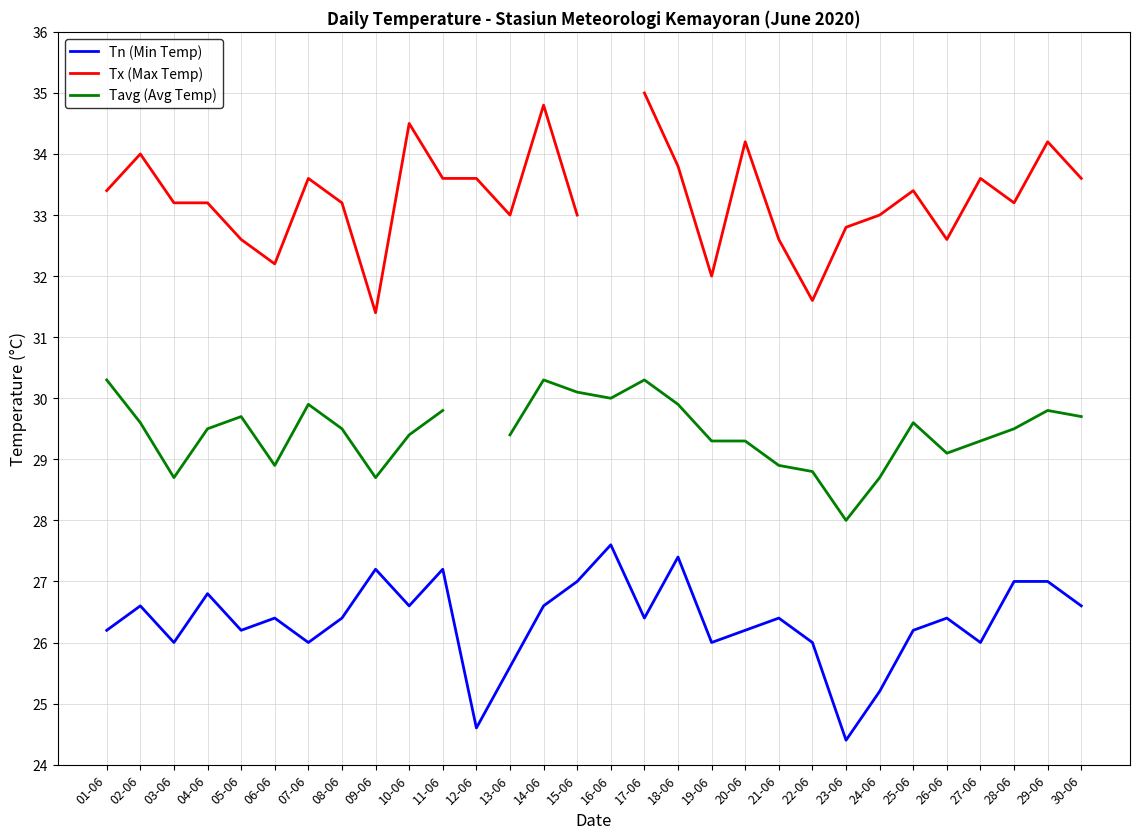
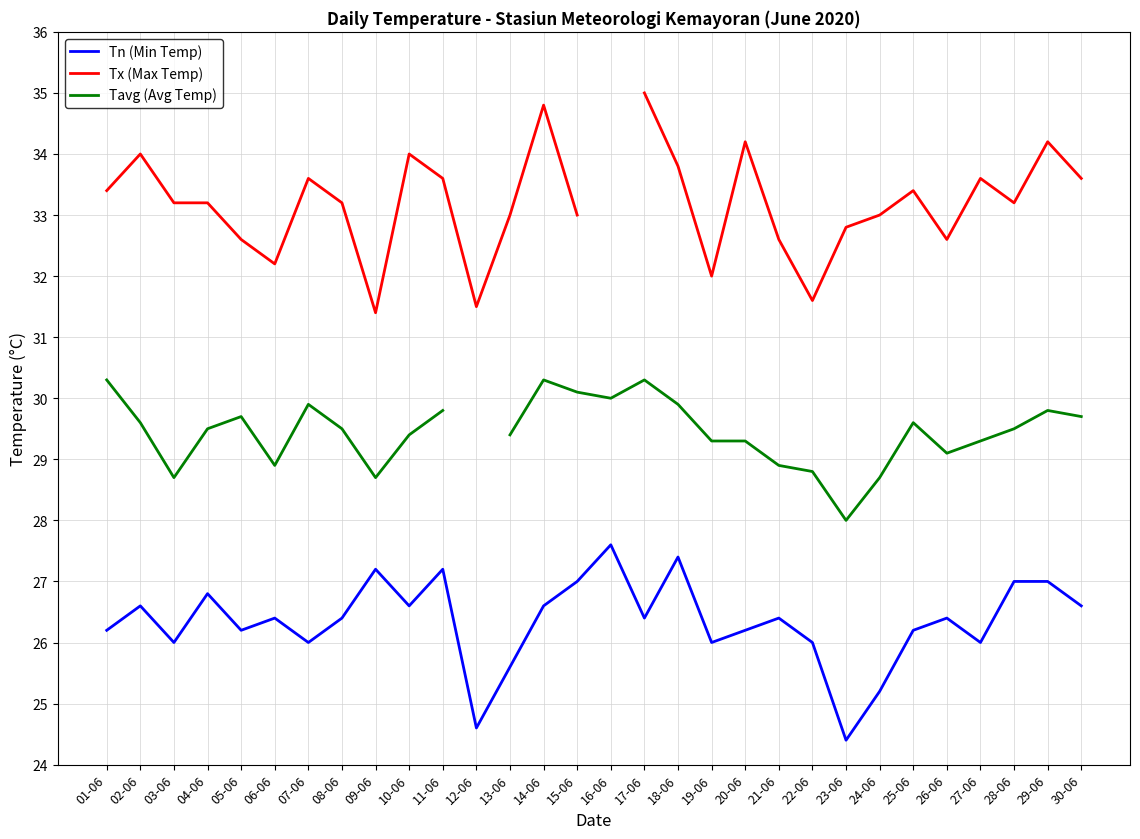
  {
    "Tn (Min Temp)": {
      "01-06": 26.2,
      "02-06": 26.6,
      "03-06": 26.0,
      "04-06": 26.8,
      "05-06": 26.2,
      "06-06": 26.4,
      "07-06": 26.0,
      "08-06": 26.4,
      "09-06": 27.2,
      "10-06": 26.6,
      "11-06": 27.2,
      "12-06": 24.6,
      "13-06": 25.6,
      "14-06": 26.6,
      "15-06": 27.0,
      "16-06": 27.6,
      "17-06": 26.4,
      "18-06": 27.4,
      "19-06": 26.0,
      "20-06": 26.2,
      "21-06": 26.4,
      "22-06": 26.0,
      "23-06": 24.4,
      "24-06": 25.2,
      "25-06": 26.2,
      "26-06": 26.4,
      "27-06": 26.0,
      "28-06": 27.0,
      "29-06": 27.0,
      "30-06": 26.6
    },
    "Tx (Max Temp)": {
      "01-06": 33.4,
      "02-06": 34.0,
      "03-06": 33.2,
      "04-06": 33.2,
      "05-06": 32.6,
      "06-06": 32.2,
      "07-06": 33.6,
      "08-06": 33.2,
      "09-06": 31.4,
-     "10-06": 34.5,
+     "10-06": 34.0,
      "11-06": 33.6,
-     "12-06": 33.6,
+     "12-06": 31.5,
      "13-06": 33.0,
      "14-06": 34.8,
      "15-06": 33.0,
      "17-06": 35.0,
      "18-06": 33.8,
      "19-06": 32.0,
      "20-06": 34.2,
      "21-06": 32.6,
      "22-06": 31.6,
      "23-06": 32.8,
      "24-06": 33.0,
      "25-06": 33.4,
      "26-06": 32.6,
      "27-06": 33.6,
      "28-06": 33.2,
      "29-06": 34.2,
      "30-06": 33.6
    },
    "Tavg (Avg Temp)": {
      "01-06": 30.3,
      "02-06": 29.6,
      "03-06": 28.7,
      "04-06": 29.5,
      "05-06": 29.7,
      "06-06": 28.9,
      "07-06": 29.9,
      "08-06": 29.5,
      "09-06": 28.7,
      "10-06": 29.4,
      "11-06": 29.8,
      "13-06": 29.4,
      "14-06": 30.3,
      "15-06": 30.1,
      "16-06": 30.0,
      "17-06": 30.3,
      "18-06": 29.9,
      "19-06": 29.3,
      "20-06": 29.3,
      "21-06": 28.9,
      "22-06": 28.8,
      "23-06": 28.0,
      "24-06": 28.7,
      "25-06": 29.6,
      "26-06": 29.1,
      "27-06": 29.3,
      "28-06": 29.5,
      "29-06": 29.8,
      "30-06": 29.7
    }
  }
